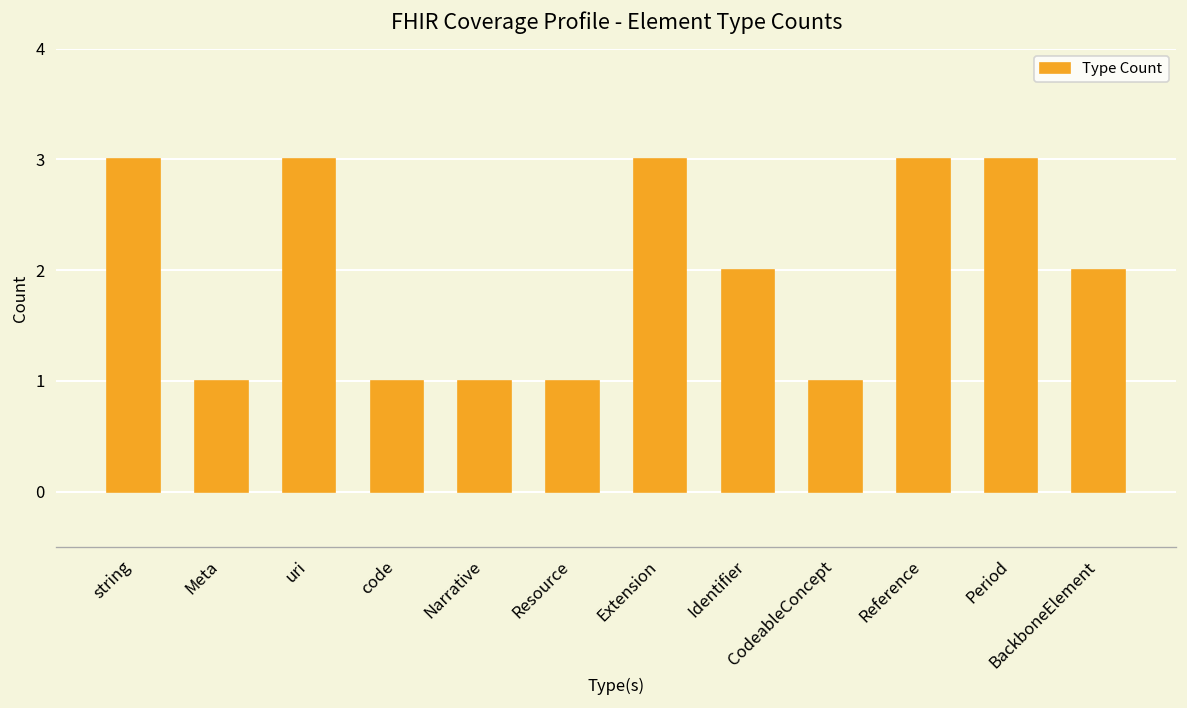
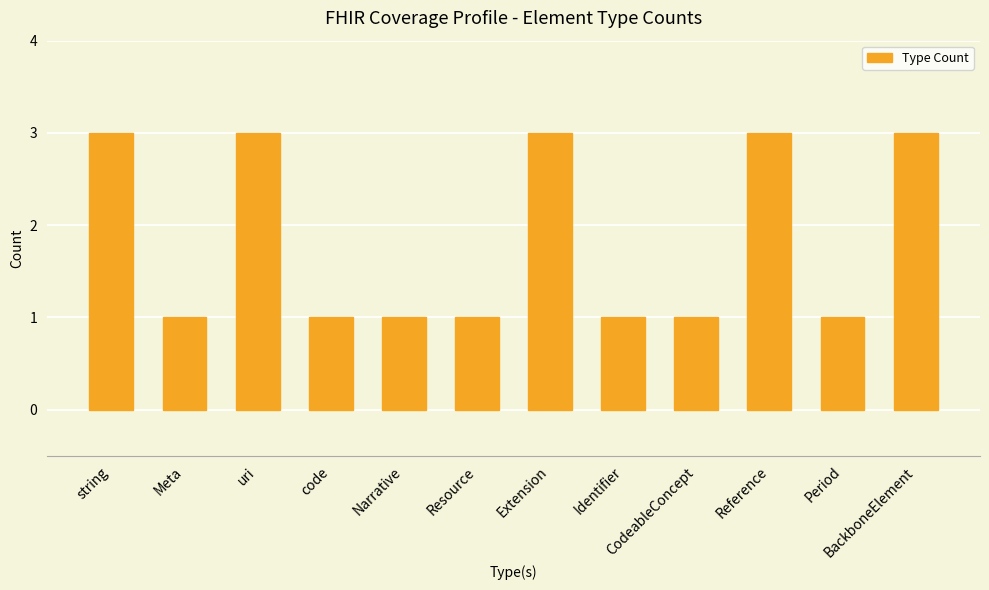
  {
    "string": 3,
    "Meta": 1,
    "uri": 3,
    "code": 1,
    "Narrative": 1,
    "Resource": 1,
    "Extension": 3,
-   "Identifier": 2,
+   "Identifier": 1,
    "CodeableConcept": 1,
    "Reference": 3,
-   "Period": 3,
-   "BackboneElement": 2
+   "Period": 1,
+   "BackboneElement": 3
  }
